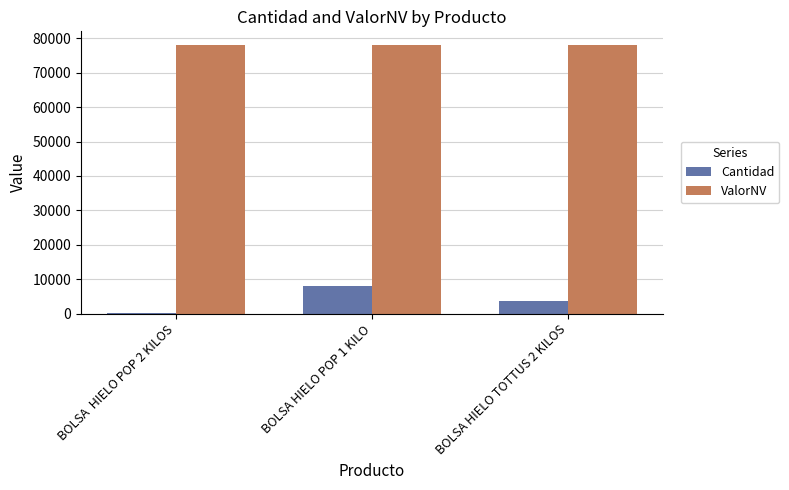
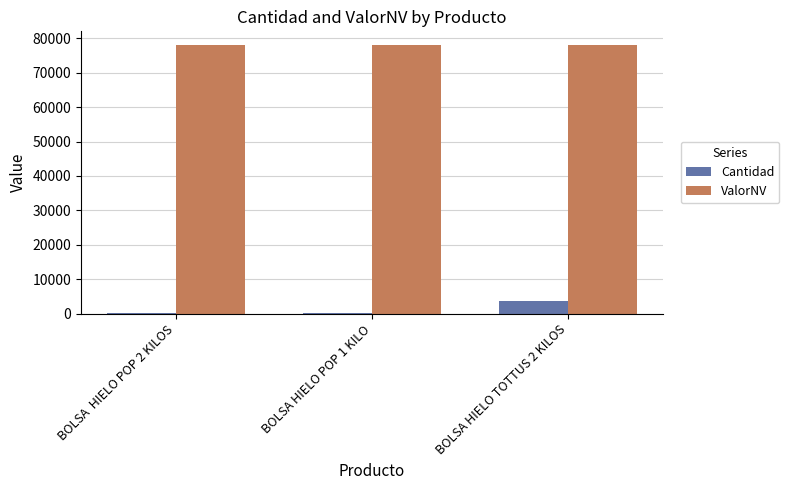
  {
    "Cantidad": {
-     "BOLSA HIELO POP 1 KILO": 8000,
+     "BOLSA HIELO POP 1 KILO": 0,
      "BOLSA HIELO TOTTUS 2 KILOS": 4000
    },
    "ValorNV": {
      "BOLSA HIELO POP 2 KILOS": 78000,
      "BOLSA HIELO POP 1 KILO": 78000,
      "BOLSA HIELO TOTTUS 2 KILOS": 78000
    }
  }
